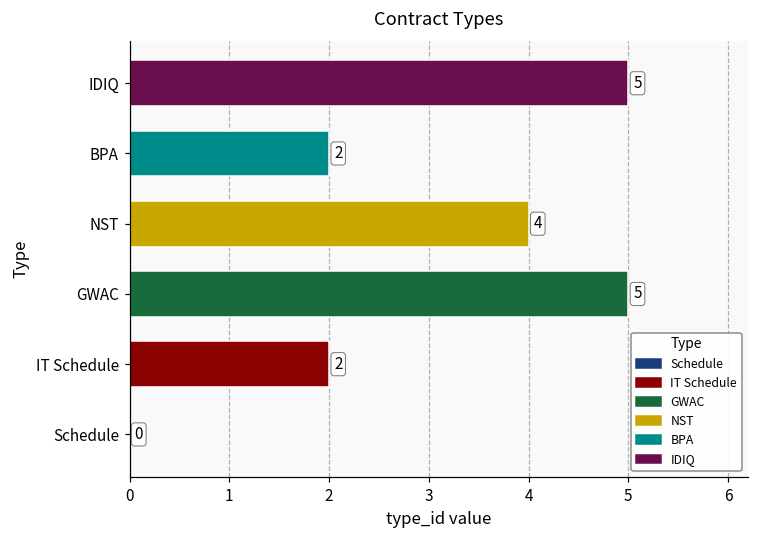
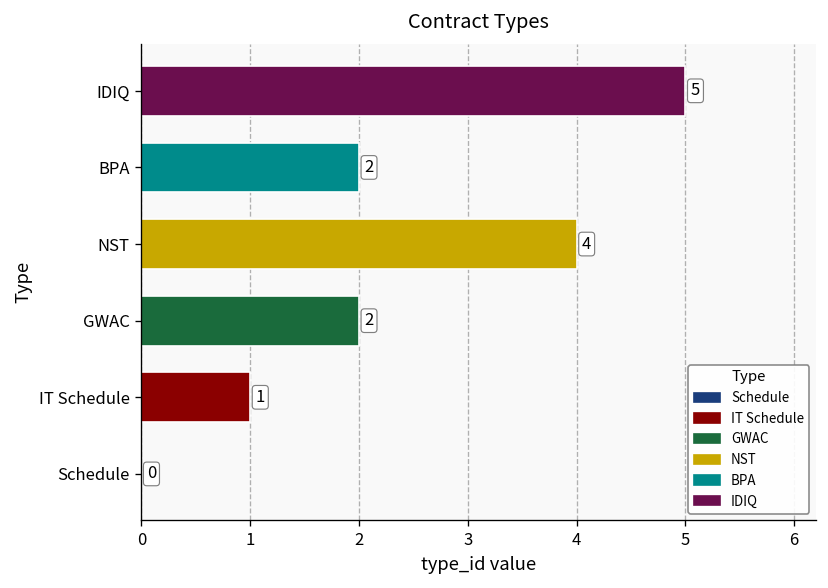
  {
-   "GWAC": 5,
-   "IT Schedule": 2
+   "GWAC": 2,
+   "IT Schedule": 1
  }
